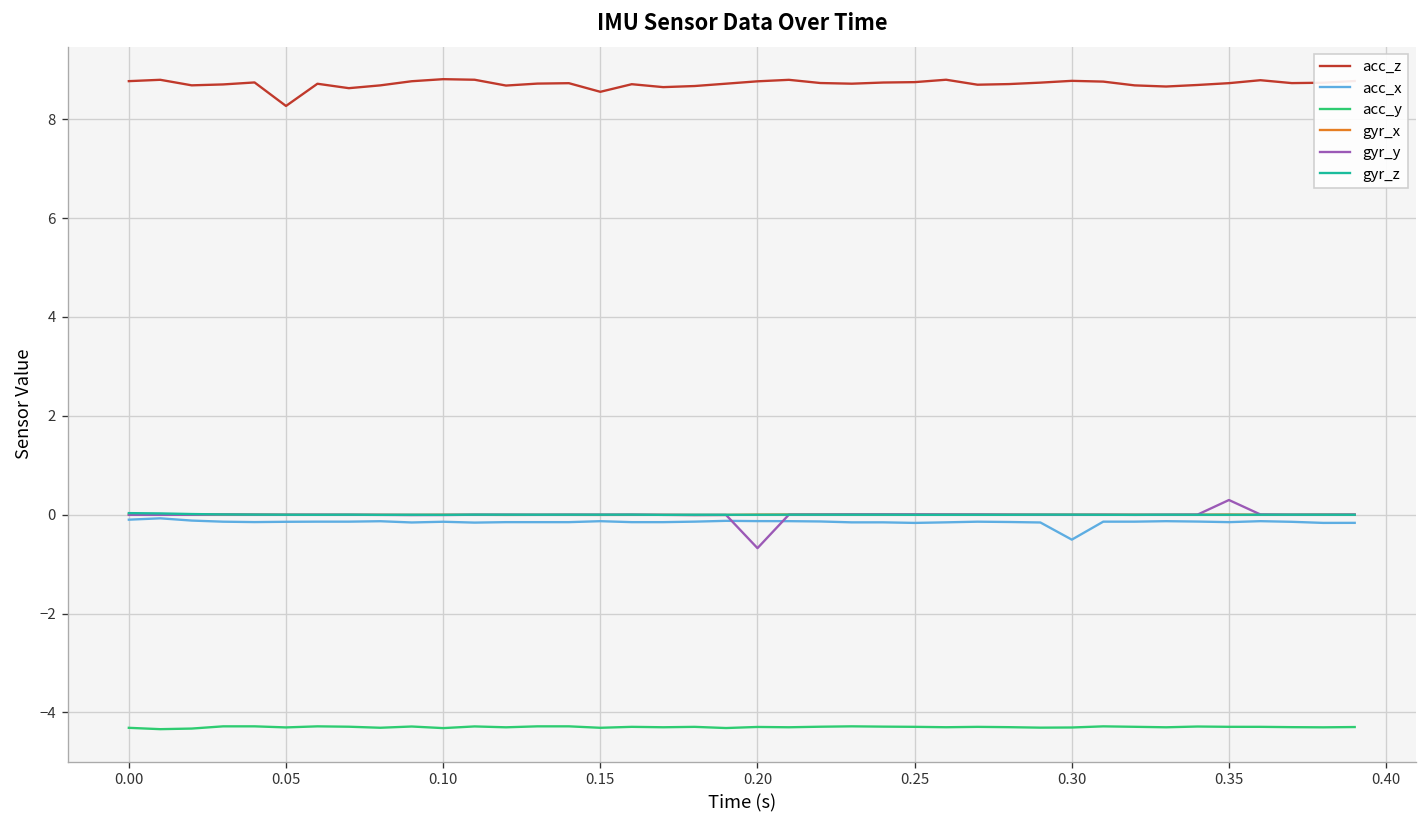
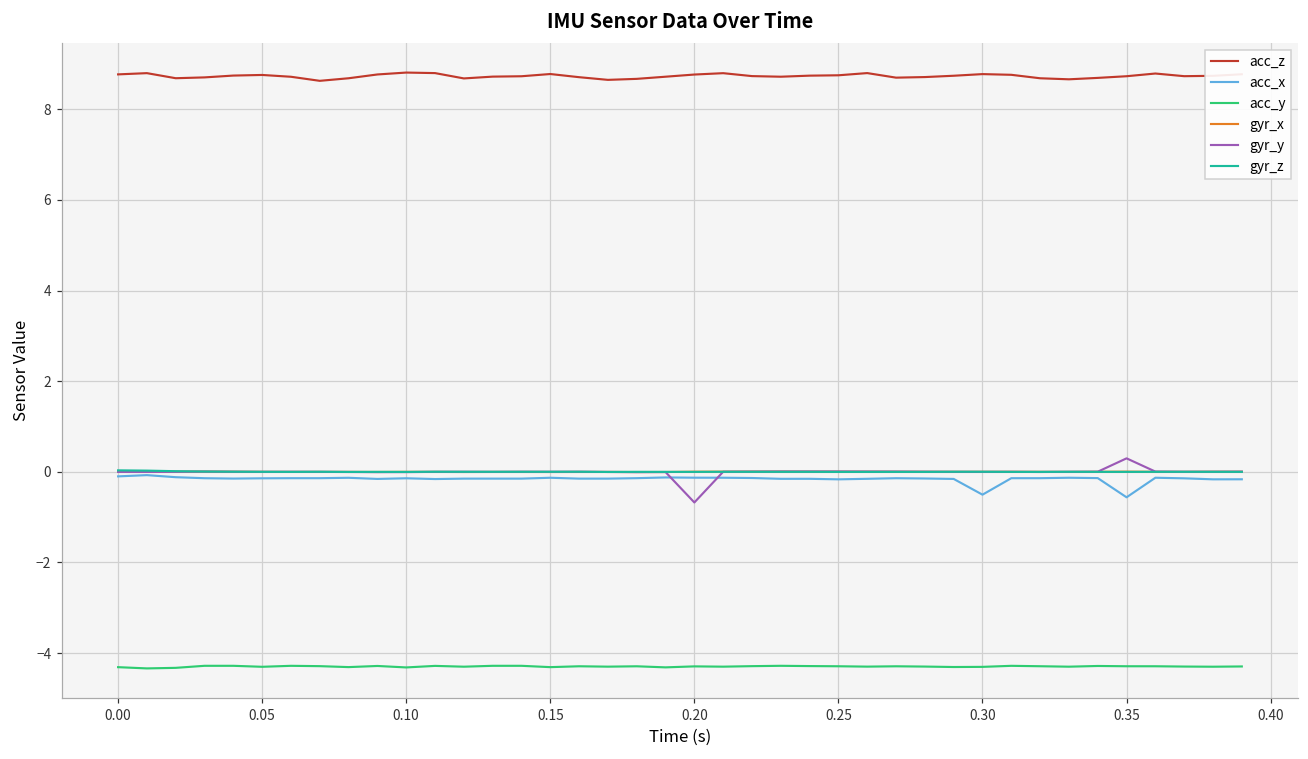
  {
    "acc_z": {
      "0.00": 8.8,
-     "0.05": 8.3,
+     "0.05": 8.8,
      "0.10": 8.8,
-     "0.15": 8.6,
+     "0.15": 8.8,
      "0.20": 8.8,
      "0.25": 8.8,
      "0.30": 8.8,
      "0.35": 8.7
    },
    "acc_x": {
      "0.00": -0.1,
      "0.05": -0.1,
      "0.10": -0.1,
      "0.15": -0.1,
      "0.20": -0.1,
      "0.25": -0.2,
      "0.30": -0.5,
-     "0.35": -0.1
+     "0.35": -0.6
    },
    "gyr_y": {
      "0.20": -0.7,
      "0.35": 0.3
    }
  }
